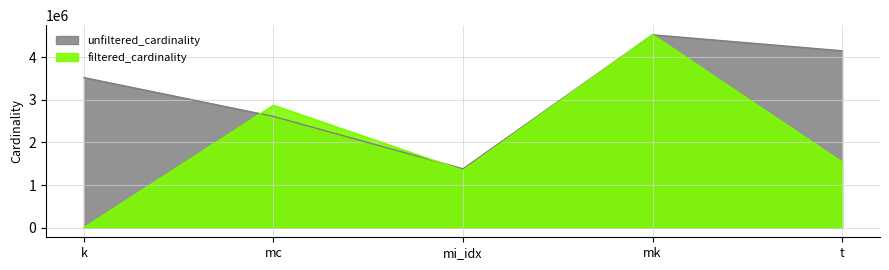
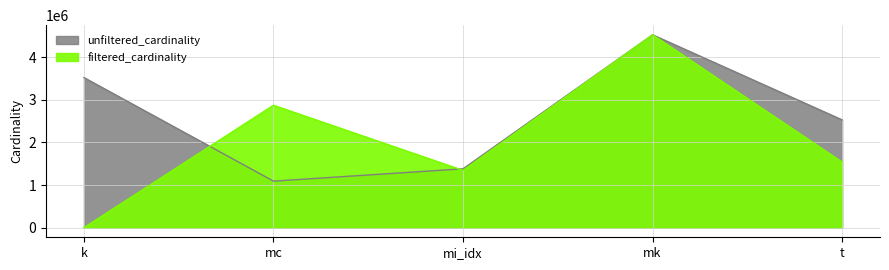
  {
    "unfiltered_cardinality": {
      "k": 3500000,
-     "mc": 2600000,
-     "t": 4100000
+     "mc": 1100000,
+     "t": 2500000
    },
    "filtered_cardinality": {
      "k": 0,
      "mc": 2900000,
      "t": 1500000
    }
  }
